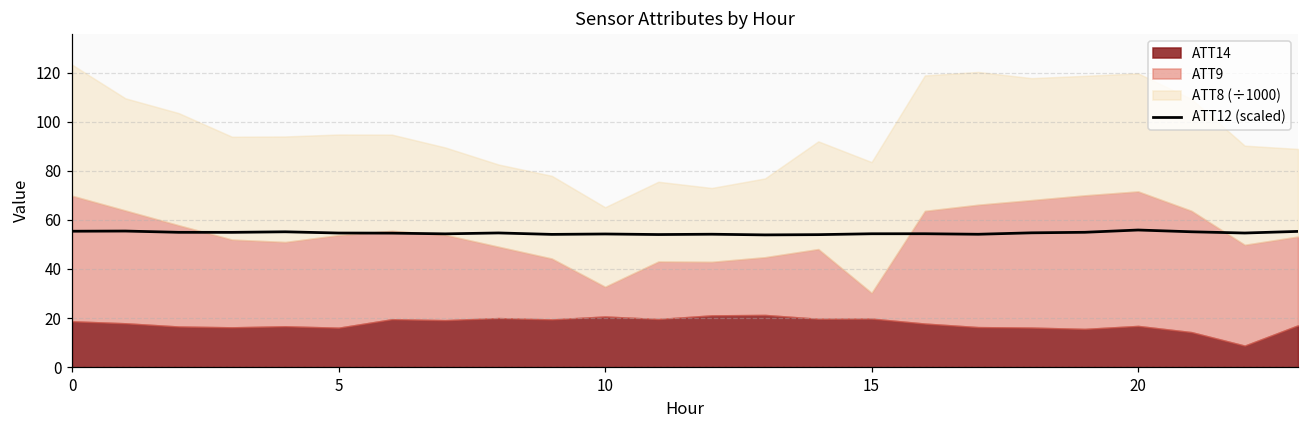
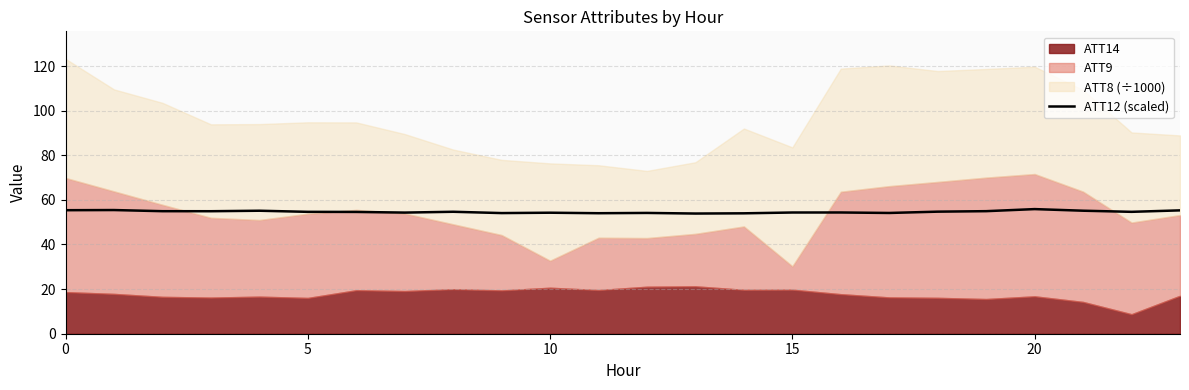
  {
    "ATT12 (scaled)": {
      "0": 55,
      "10": 54,
      "15": 54,
      "20": 56
    },
    "ATT14": {
      "0": 19,
      "5": 16,
      "10": 21,
      "15": 20,
      "20": 17
    },
    "ATT9": {
      "0": 51,
      "10": 12,
      "15": 10,
      "20": 55
    },
    "ATT8 (÷1000)": {
      "0": 53,
      "5": 41,
-     "10": 32,
+     "10": 44,
      "15": 53,
      "20": 48
    }
  }
